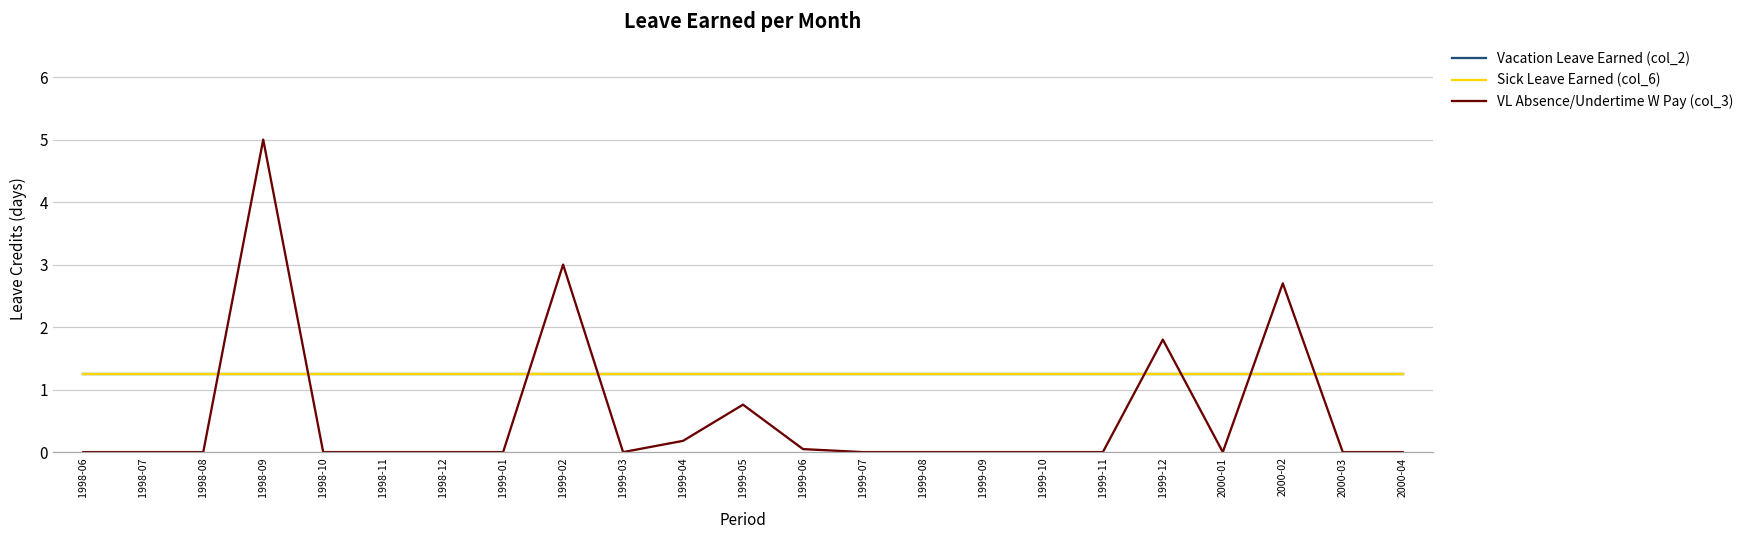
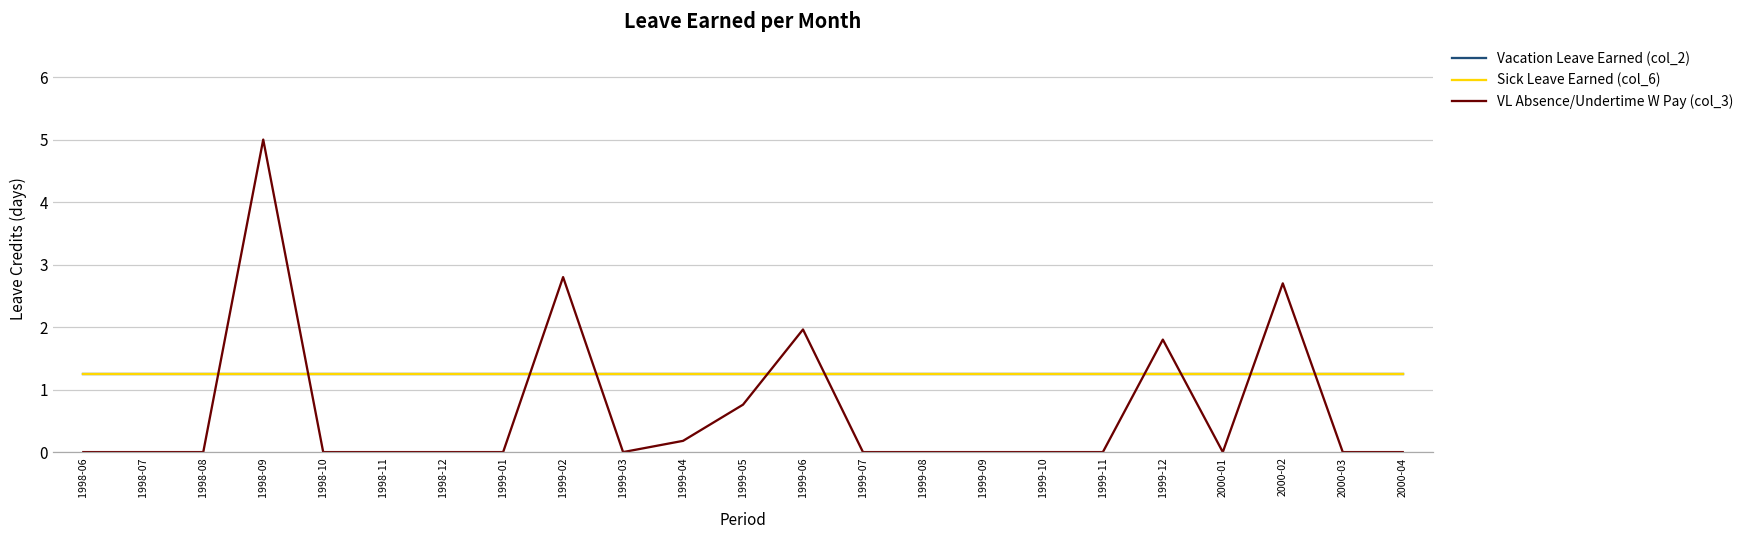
  {
    "Sick Leave Earned (col_6)": {
      "1998-06": 1.3,
      "1998-07": 1.3,
      "1998-08": 1.3,
      "1998-09": 1.3,
      "1998-10": 1.3,
      "1998-11": 1.3,
      "1998-12": 1.3,
      "1999-01": 1.3,
      "1999-02": 1.3,
      "1999-03": 1.3,
      "1999-04": 1.3,
      "1999-05": 1.3,
      "1999-06": 1.3,
      "1999-07": 1.3,
      "1999-08": 1.3,
      "1999-09": 1.3,
      "1999-10": 1.3,
      "1999-11": 1.3,
      "1999-12": 1.3,
      "2000-01": 1.3,
      "2000-02": 1.3,
      "2000-03": 1.3,
      "2000-04": 1.3
    },
    "VL Absence/Undertime W Pay (col_3)": {
      "1998-06": 0.0,
      "1998-07": 0.0,
      "1998-08": 0.0,
      "1998-09": 5.0,
      "1998-10": 0.0,
      "1998-11": 0.0,
      "1998-12": 0.0,
      "1999-01": 0.0,
-     "1999-02": 3.0,
+     "1999-02": 2.8,
      "1999-03": 0.0,
      "1999-04": 0.2,
      "1999-05": 0.8,
-     "1999-06": 0.0,
+     "1999-06": 2.0,
      "1999-07": 0.0,
      "1999-08": 0.0,
      "1999-09": 0.0,
      "1999-10": 0.0,
      "1999-11": 0.0,
      "1999-12": 1.8,
      "2000-01": 0.0,
      "2000-02": 2.7,
      "2000-03": 0.0,
      "2000-04": 0.0
    }
  }
